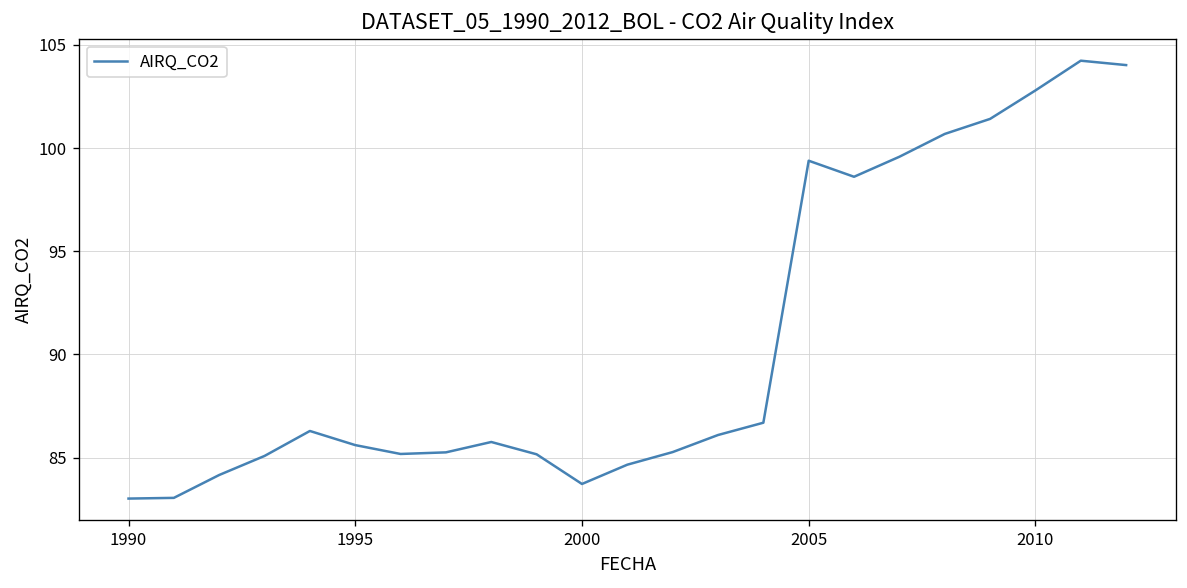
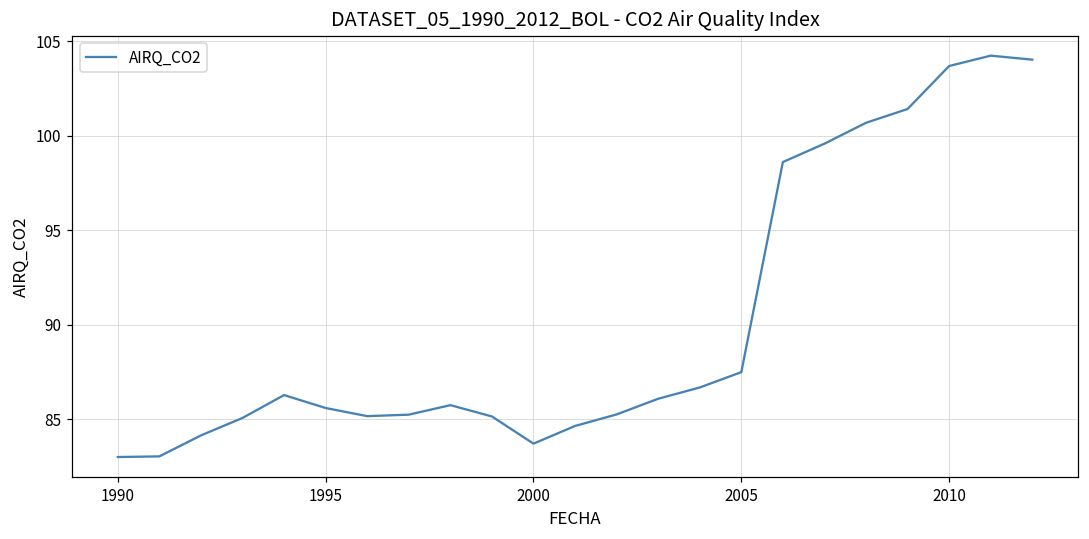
  {
    "1990": 83.0,
    "1995": 85.6,
    "2000": 83.7,
-   "2005": 99.4,
-   "2010": 102.8
+   "2005": 87.5,
+   "2010": 103.7
  }
